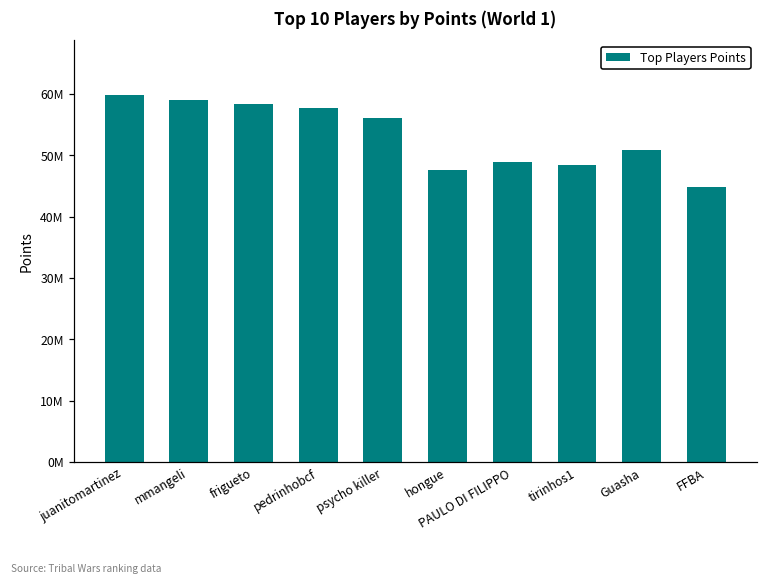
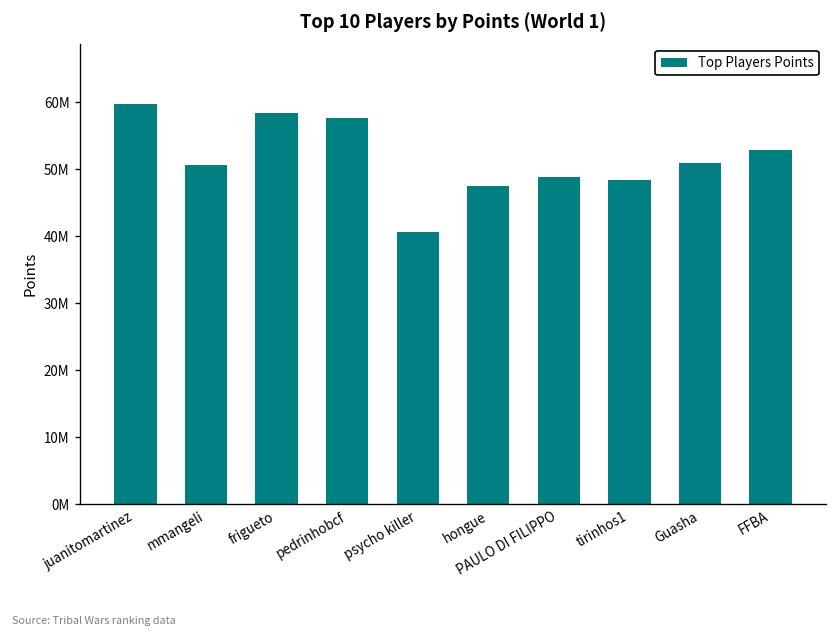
  {
    "juanitomartinez": 60000000,
-   "mmangeli": 59000000,
+   "mmangeli": 51000000,
    "frigueto": 58000000,
    "pedrinhobcf": 58000000,
-   "psycho killer": 56000000,
+   "psycho killer": 41000000,
    "hongue": 48000000,
    "PAULO DI FILIPPO": 49000000,
    "tirinhos1": 48000000,
    "Guasha": 51000000,
-   "FFBA": 45000000
+   "FFBA": 53000000
  }
